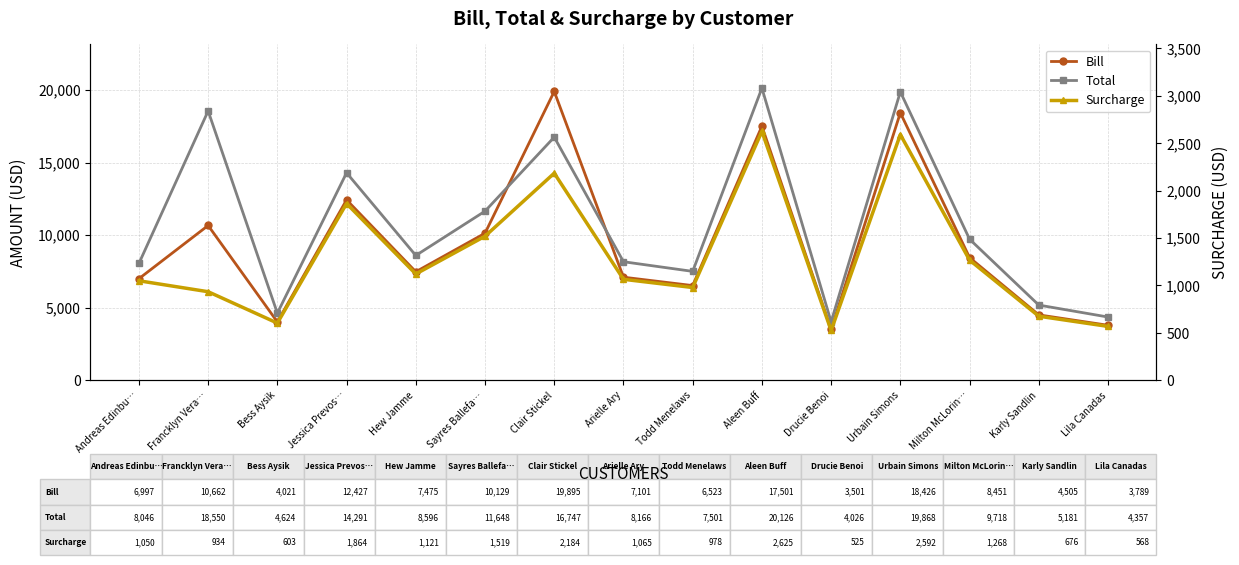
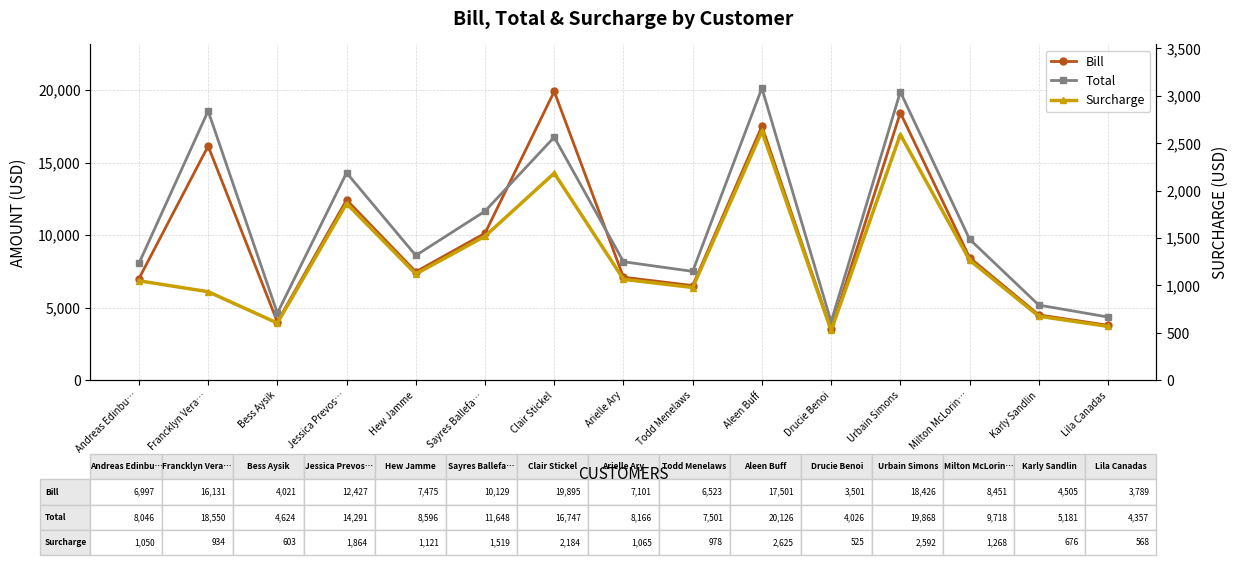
  {
    "Bill": {
-     "Francklyn Vera…": "10,662"
+     "Francklyn Vera…": "16,131"
    }
  }
